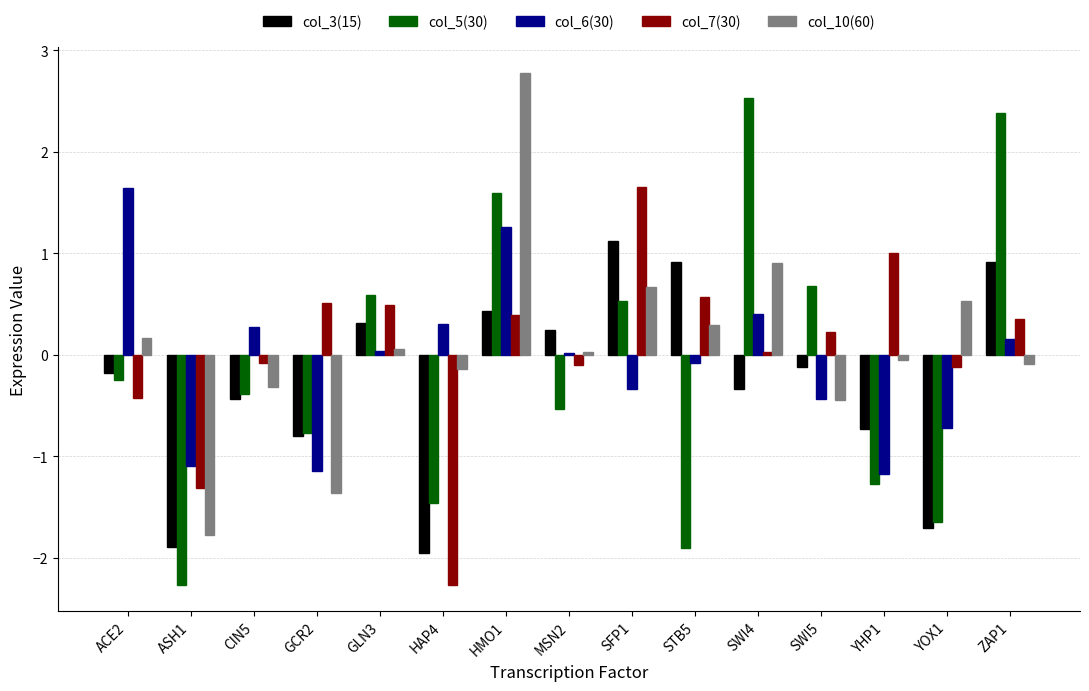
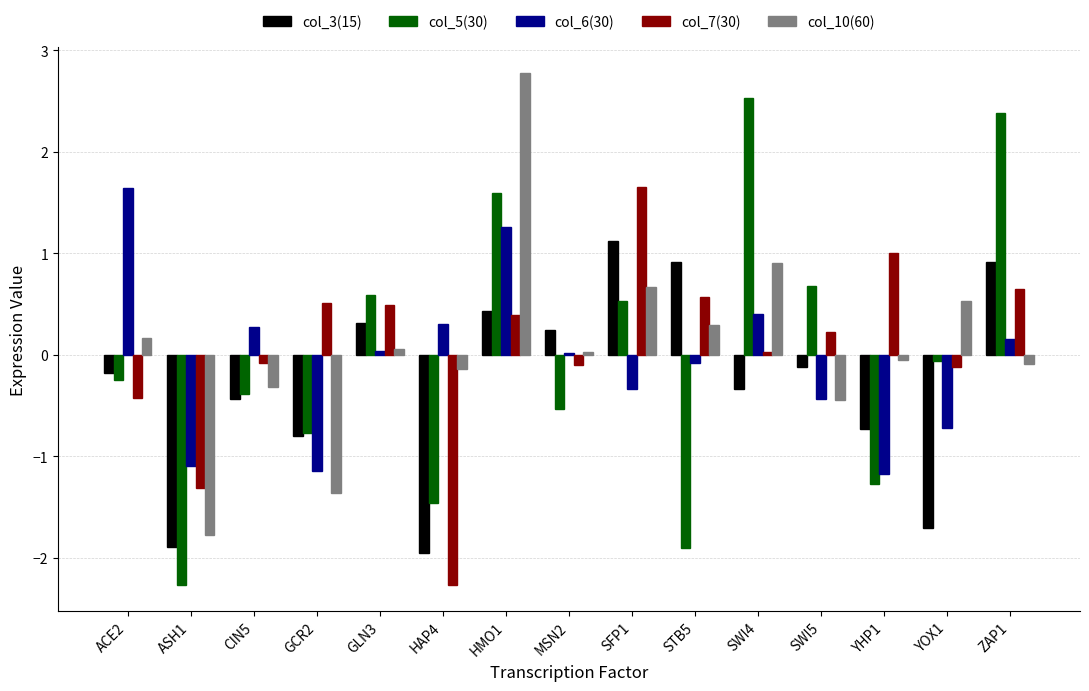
  {
    "col_3(15)": {
      "ACE2": -0.18,
      "ASH1": -1.89,
      "CIN5": -0.43,
      "GCR2": -0.80,
      "GLN3": 0.31,
      "HAP4": -1.95,
      "HMO1": 0.43,
      "MSN2": 0.25,
      "SFP1": 1.13,
      "STB5": 0.92,
      "SWI4": -0.33,
      "SWI5": -0.12,
      "YHP1": -0.74,
      "YOX1": -1.71,
      "ZAP1": 0.92
    },
    "col_5(30)": {
      "ACE2": -0.24,
      "ASH1": -2.27,
      "CIN5": -0.38,
      "GCR2": -0.77,
      "GLN3": 0.59,
      "HAP4": -1.46,
      "HMO1": 1.59,
      "MSN2": -0.53,
      "SFP1": 0.53,
      "STB5": -1.90,
      "SWI4": 2.53,
      "SWI5": 0.68,
      "YHP1": -1.27,
-     "YOX1": -1.64,
+     "YOX1": -0.06,
      "ZAP1": 2.38
    },
    "col_6(30)": {
      "ACE2": 1.64,
      "ASH1": -1.09,
      "CIN5": 0.27,
      "GCR2": -1.15,
      "GLN3": 0.03,
      "HAP4": 0.30,
      "HMO1": 1.26,
      "SFP1": -0.33,
      "STB5": -0.08,
      "SWI4": 0.40,
      "SWI5": -0.43,
      "YHP1": -1.18,
      "YOX1": -0.72,
      "ZAP1": 0.15
    },
    "col_7(30)": {
      "ACE2": -0.43,
      "ASH1": -1.31,
      "CIN5": -0.08,
      "GCR2": 0.51,
      "GLN3": 0.49,
      "HAP4": -2.26,
      "HMO1": 0.39,
      "MSN2": -0.10,
      "SFP1": 1.65,
      "STB5": 0.57,
      "SWI4": 0.03,
      "SWI5": 0.22,
      "YHP1": 1.00,
      "YOX1": -0.12,
-     "ZAP1": 0.35
+     "ZAP1": 0.65
    },
    "col_10(60)": {
      "ACE2": 0.16,
      "ASH1": -1.78,
      "CIN5": -0.32,
      "GCR2": -1.36,
      "GLN3": 0.06,
      "HAP4": -0.14,
      "HMO1": 2.78,
      "MSN2": 0.03,
      "SFP1": 0.67,
      "STB5": 0.29,
      "SWI4": 0.91,
      "SWI5": -0.44,
      "YHP1": -0.05,
      "YOX1": 0.53,
      "ZAP1": -0.09
    }
  }
